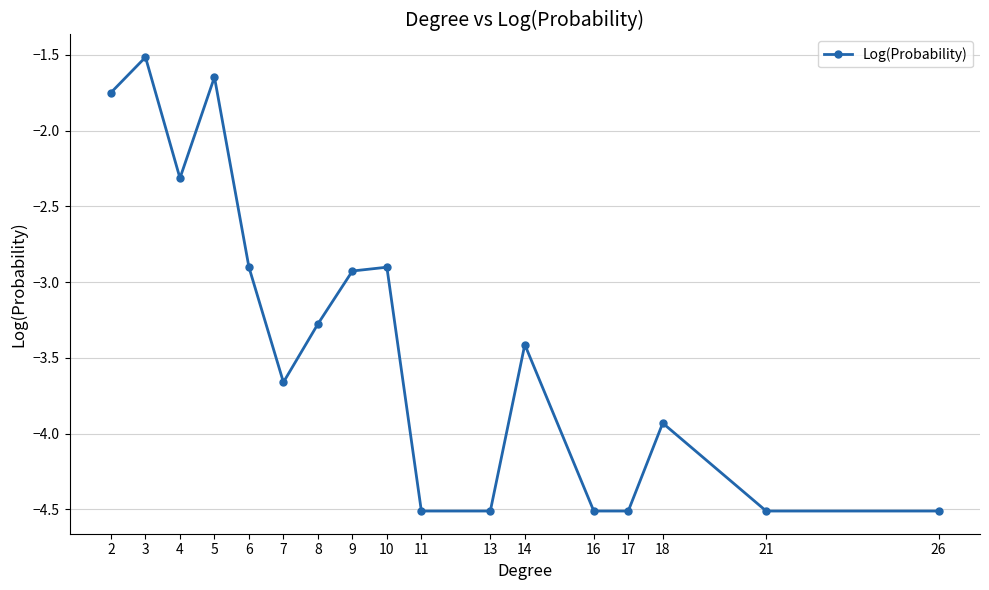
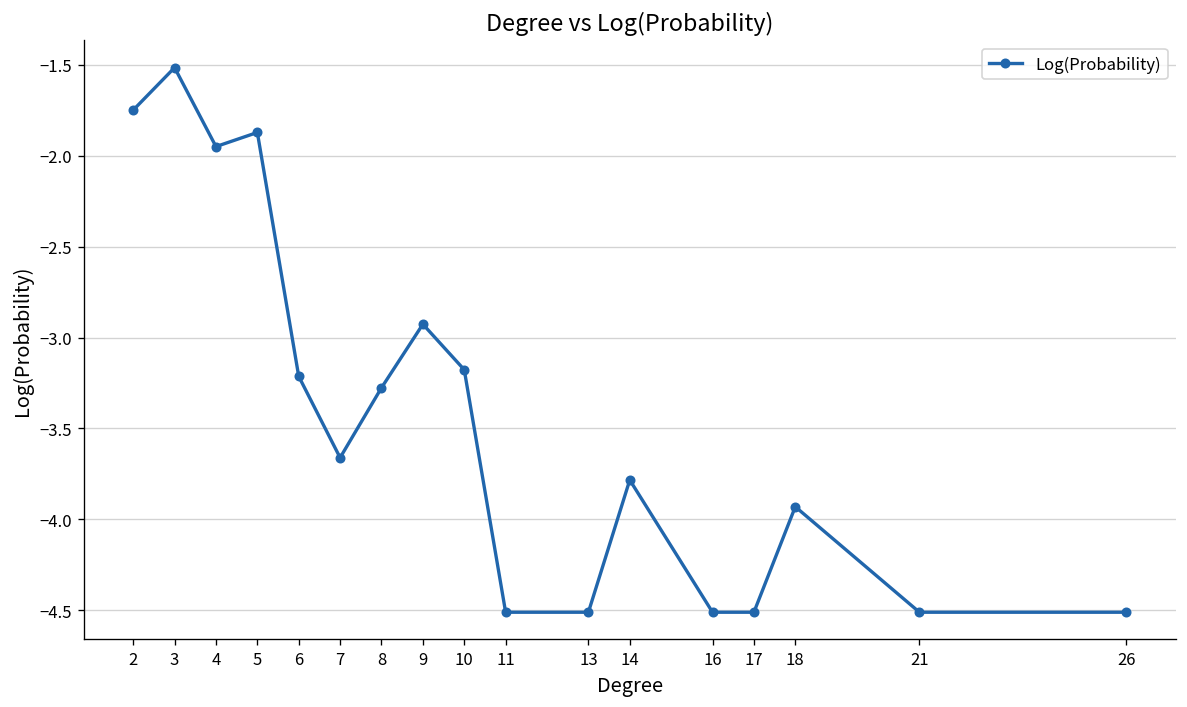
  {
    "2": -1.75,
    "3": -1.52,
-   "4": -2.31,
-   "5": -1.65,
-   "6": -2.90,
+   "4": -1.95,
+   "5": -1.87,
+   "6": -3.21,
    "7": -3.66,
    "8": -3.28,
    "9": -2.93,
-   "10": -2.90,
+   "10": -3.18,
    "11": -4.51,
    "13": -4.51,
-   "14": -3.41,
+   "14": -3.78,
    "16": -4.51,
    "17": -4.51,
    "18": -3.93,
    "21": -4.51,
    "26": -4.51
  }
